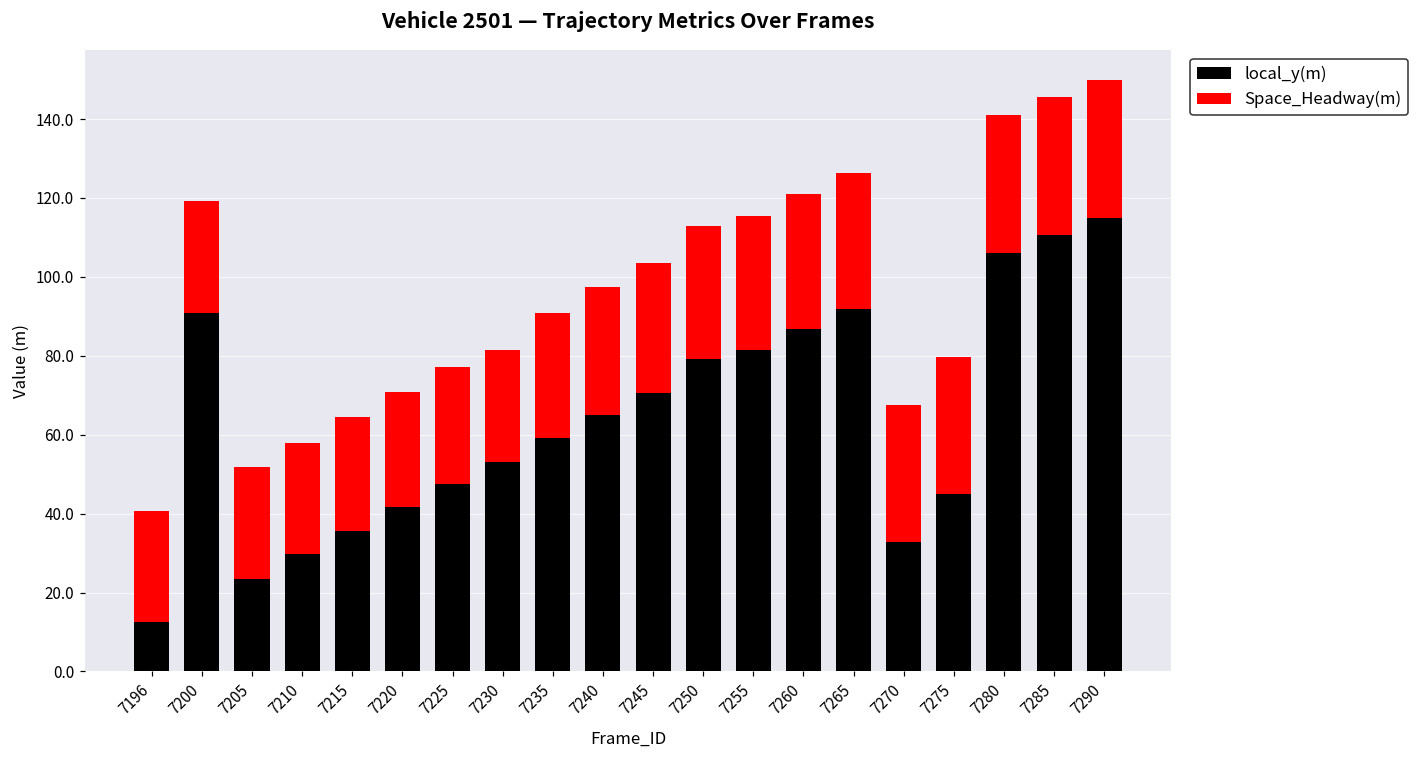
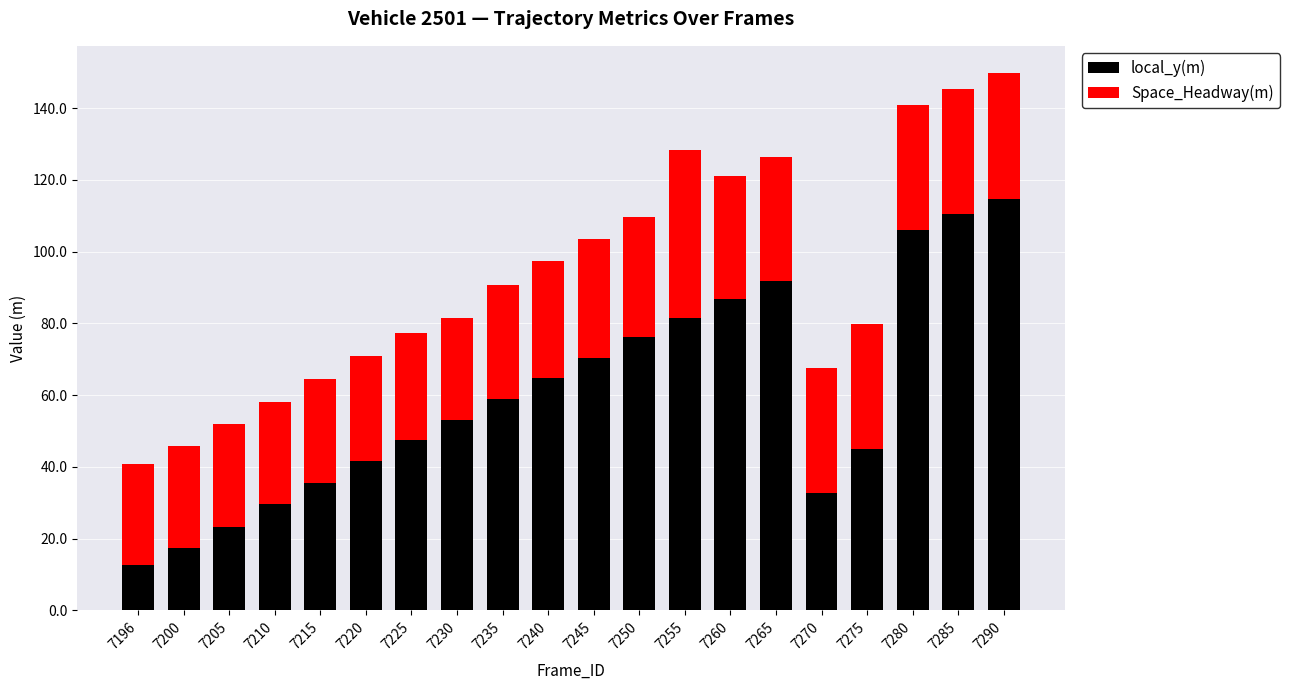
  {
    "local_y(m)": {
      "7196": 13,
-     "7200": 91,
+     "7200": 17,
      "7205": 23,
      "7210": 30,
      "7215": 36,
      "7220": 42,
      "7225": 48,
      "7230": 53,
      "7235": 59,
      "7240": 65,
      "7245": 71,
-     "7250": 79,
+     "7250": 76,
      "7255": 82,
      "7260": 87,
      "7265": 92,
      "7270": 33,
      "7275": 45,
      "7280": 106,
      "7285": 111,
      "7290": 115
    },
    "Space_Headway(m)": {
      "7196": 28,
      "7200": 28,
      "7205": 29,
      "7210": 28,
      "7215": 29,
      "7220": 29,
      "7225": 30,
      "7230": 28,
      "7235": 32,
      "7240": 33,
      "7245": 33,
      "7250": 34,
-     "7255": 34,
+     "7255": 47,
      "7260": 34,
      "7265": 35,
      "7270": 35,
      "7275": 35,
      "7280": 35,
      "7285": 35,
      "7290": 35
    }
  }
